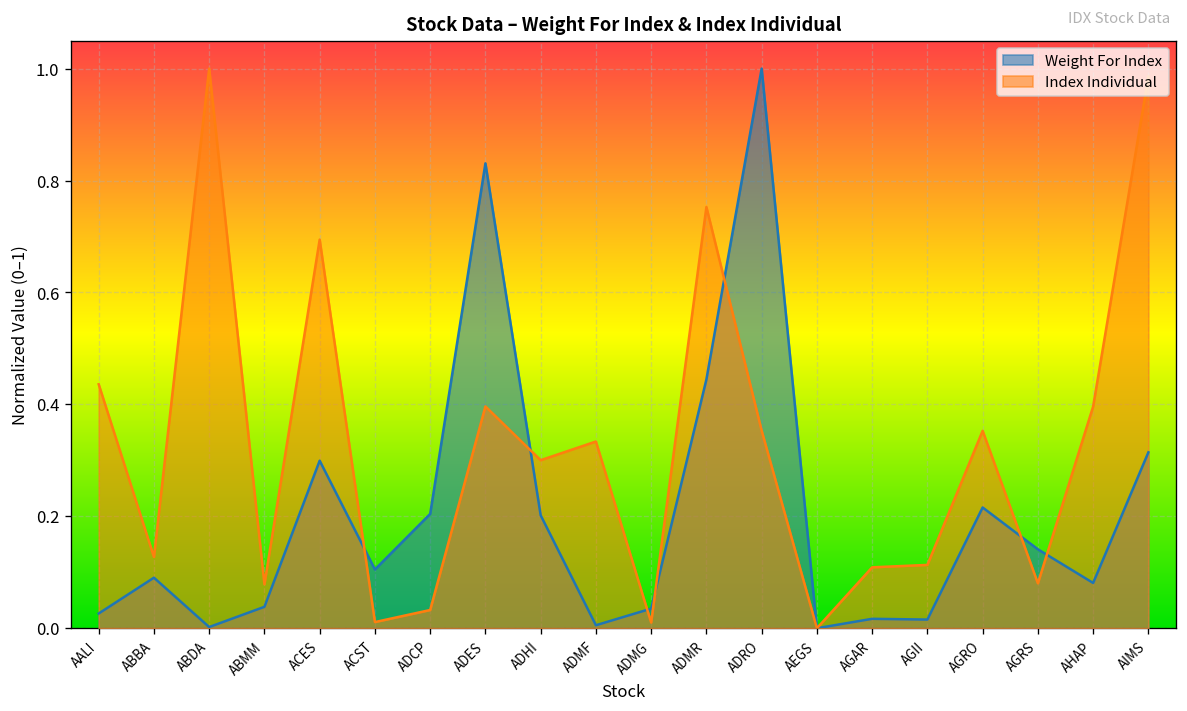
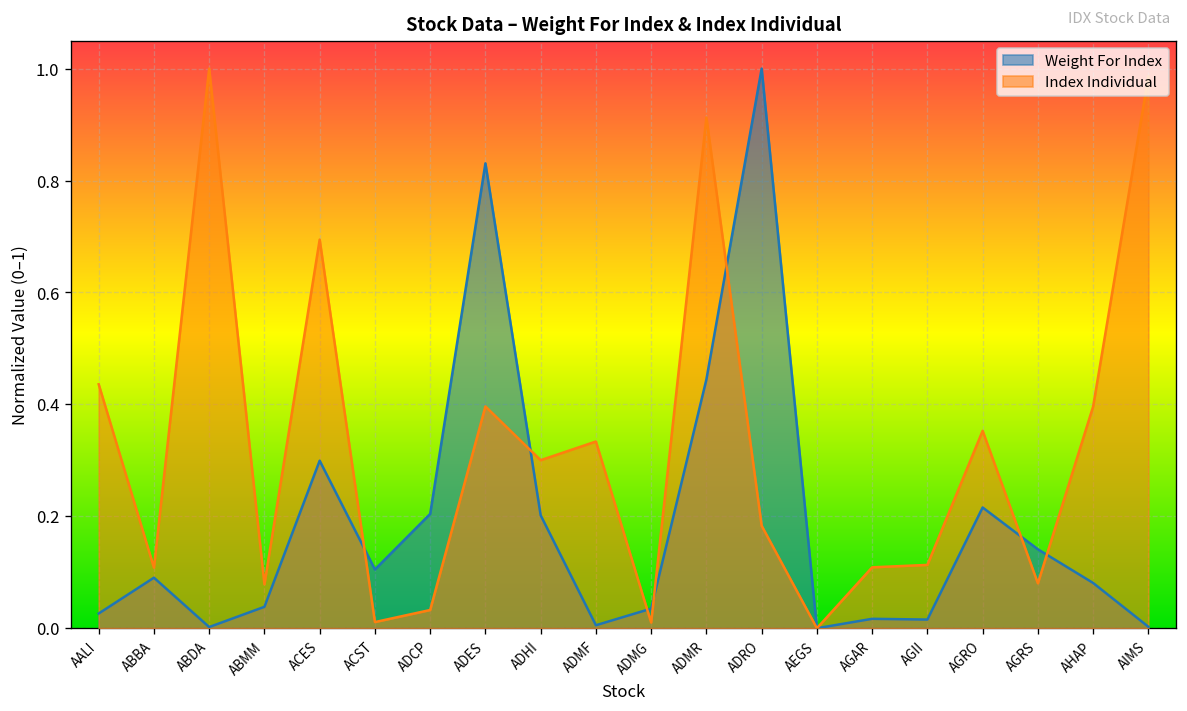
  {
    "Weight For Index": {
      "AALI": 0.03,
      "ABBA": 0.09,
      "ABDA": 0.00,
      "ABMM": 0.04,
      "ACES": 0.30,
      "ACST": 0.10,
      "ADCP": 0.20,
      "ADES": 0.83,
      "ADHI": 0.20,
      "ADMF": 0.01,
      "ADMG": 0.04,
      "ADMR": 0.44,
      "ADRO": 1.00,
      "AGAR": 0.02,
      "AGII": 0.02,
      "AGRO": 0.22,
      "AGRS": 0.14,
      "AHAP": 0.08,
-     "AIMS": 0.31
+     "AIMS": 0.00
    },
    "Index Individual": {
      "AALI": 0.44,
-     "ABBA": 0.13,
+     "ABBA": 0.11,
      "ABDA": 1.00,
      "ABMM": 0.08,
      "ACES": 0.69,
      "ACST": 0.01,
      "ADCP": 0.03,
      "ADES": 0.40,
      "ADHI": 0.30,
      "ADMF": 0.33,
      "ADMG": 0.01,
-     "ADMR": 0.75,
-     "ADRO": 0.35,
+     "ADMR": 0.91,
+     "ADRO": 0.18,
      "AGAR": 0.11,
      "AGII": 0.11,
      "AGRO": 0.35,
      "AGRS": 0.08,
      "AHAP": 0.40
    }
  }
